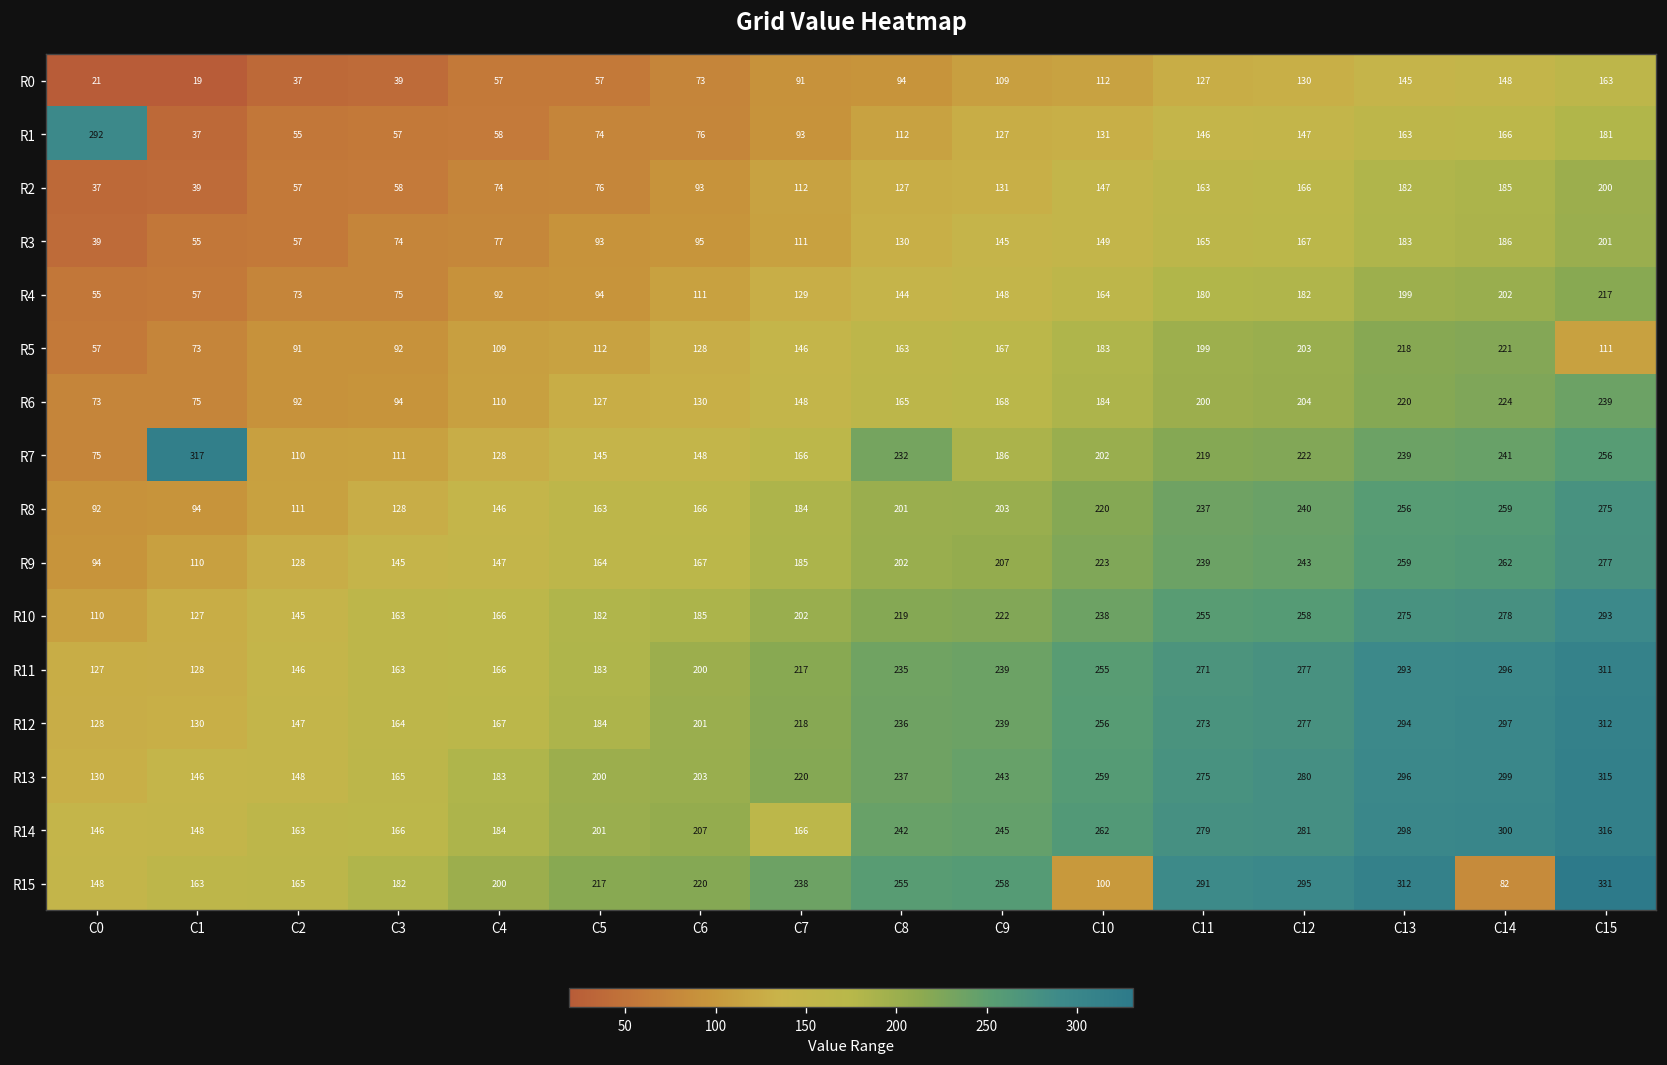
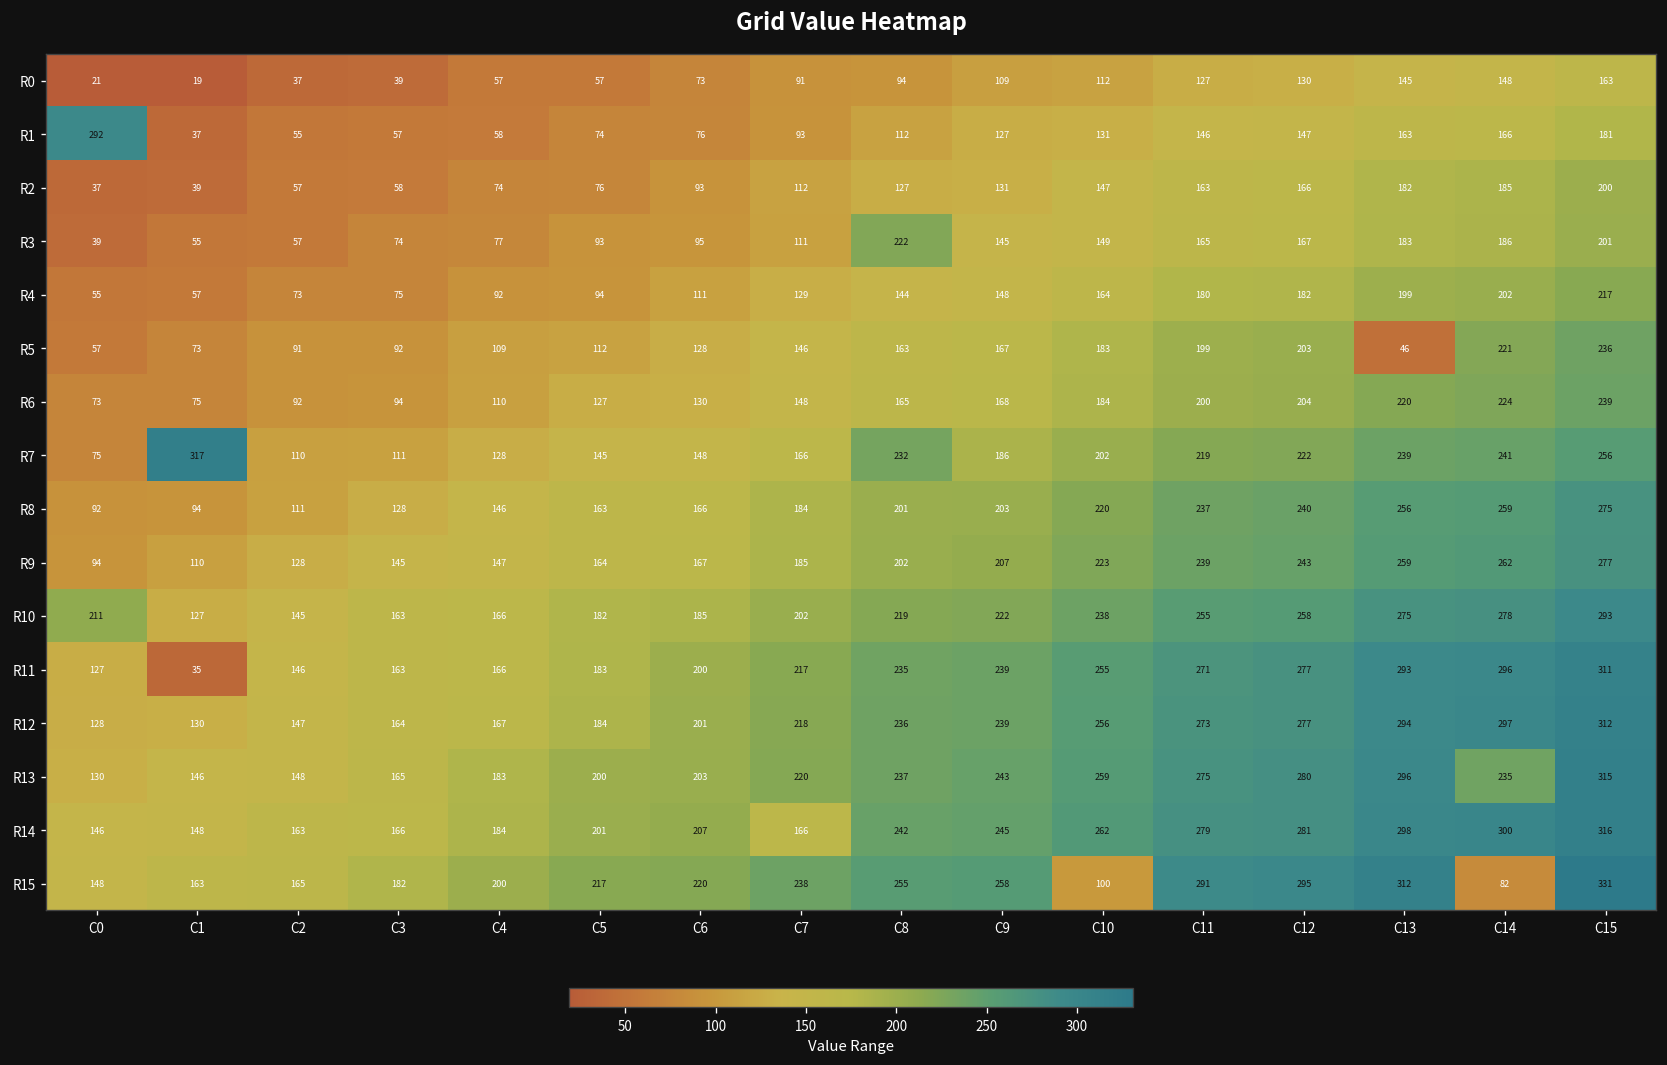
  {
    "R3": {
      "C0": 39,
      "C1": 55,
      "C2": 57,
      "C3": 74,
      "C4": 77,
      "C5": 93,
      "C6": 95,
      "C7": 111,
-     "C8": 130,
+     "C8": 222,
      "C9": 145,
      "C10": 149,
      "C11": 165,
      "C12": 167,
      "C13": 183,
      "C14": 186,
      "C15": 201
    },
    "R5": {
      "C0": 57,
      "C1": 73,
      "C2": 91,
      "C3": 92,
      "C4": 109,
      "C5": 112,
      "C6": 128,
      "C7": 146,
      "C8": 163,
      "C9": 167,
      "C10": 183,
      "C11": 199,
      "C12": 203,
-     "C13": 218,
+     "C13": 46,
      "C14": 221,
-     "C15": 111
+     "C15": 236
    },
    "R10": {
-     "C0": 110,
+     "C0": 211,
      "C1": 127,
      "C2": 145,
      "C3": 163,
      "C4": 166,
      "C5": 182,
      "C6": 185,
      "C7": 202,
      "C8": 219,
      "C9": 222,
      "C10": 238,
      "C11": 255,
      "C12": 258,
      "C13": 275,
      "C14": 278,
      "C15": 293
    },
    "R11": {
      "C0": 127,
-     "C1": 128,
+     "C1": 35,
      "C2": 146,
      "C3": 163,
      "C4": 166,
      "C5": 183,
      "C6": 200,
      "C7": 217,
      "C8": 235,
      "C9": 239,
      "C10": 255,
      "C11": 271,
      "C12": 277,
      "C13": 293,
      "C14": 296,
      "C15": 311
    },
    "R13": {
      "C0": 130,
      "C1": 146,
      "C2": 148,
      "C3": 165,
      "C4": 183,
      "C5": 200,
      "C6": 203,
      "C7": 220,
      "C8": 237,
      "C9": 243,
      "C10": 259,
      "C11": 275,
      "C12": 280,
      "C13": 296,
-     "C14": 299,
+     "C14": 235,
      "C15": 315
    }
  }
